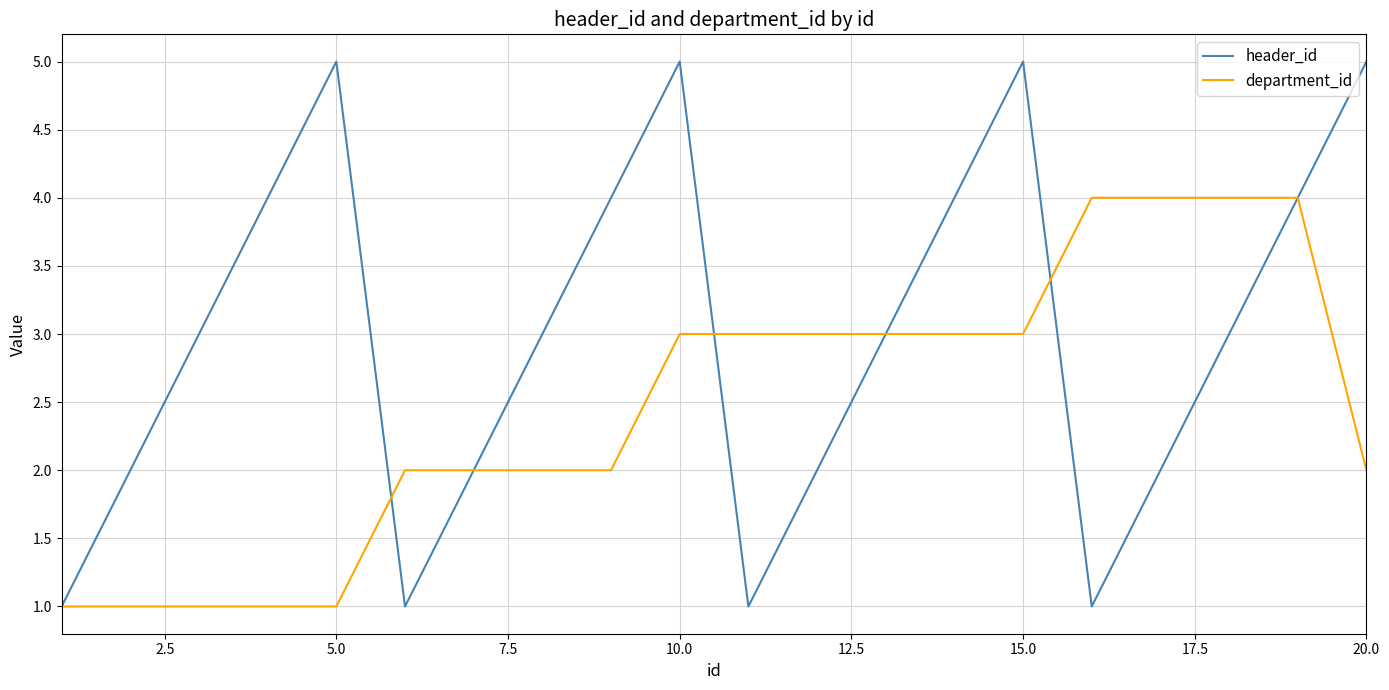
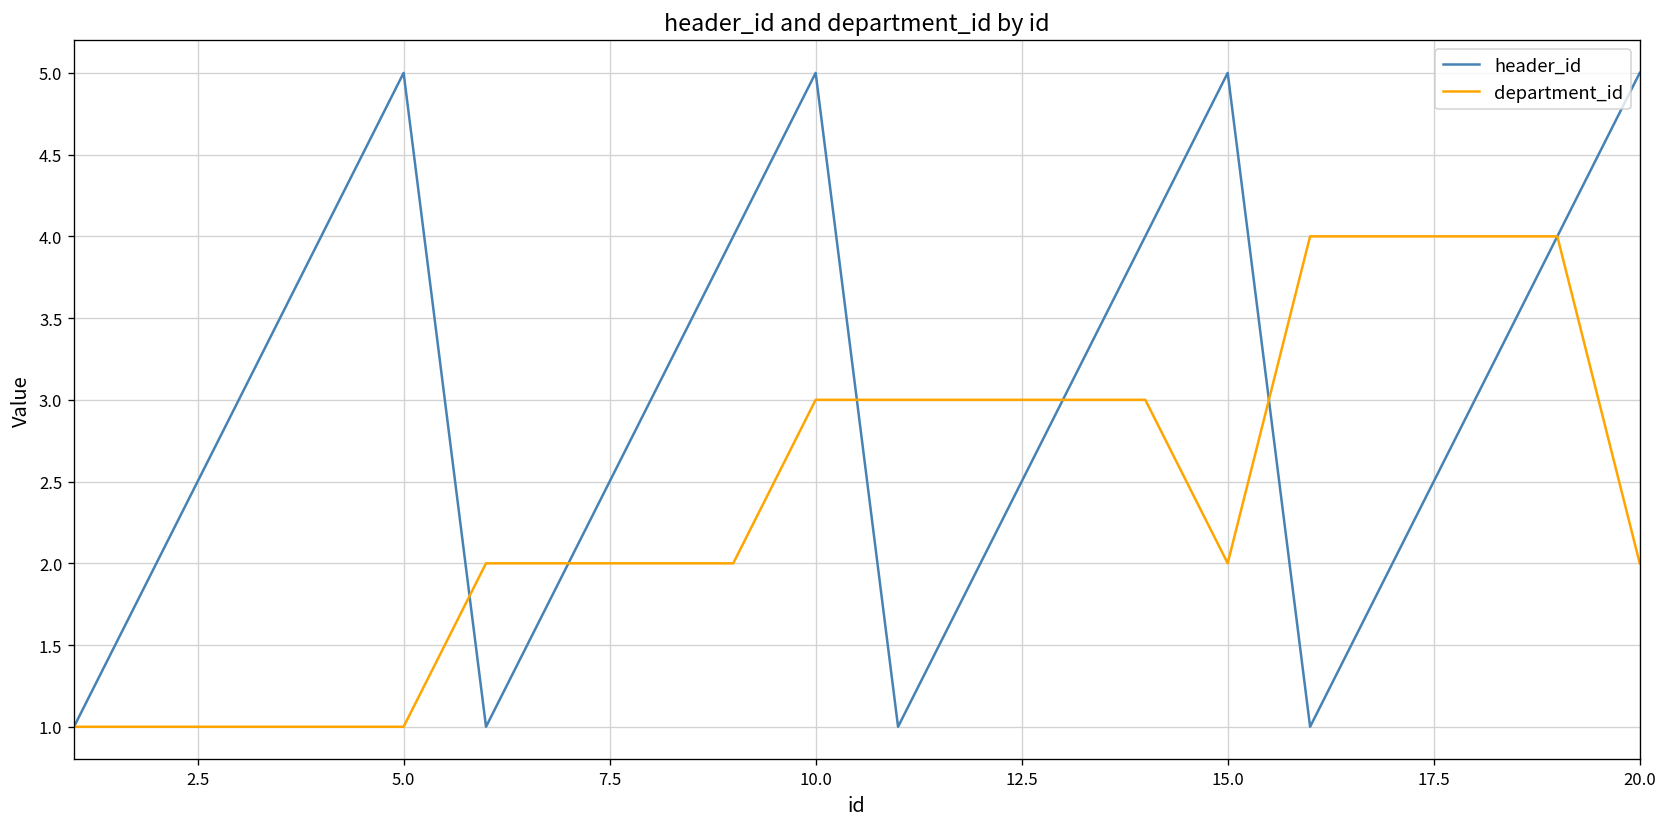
  {
    "header_id": {
      "5.0": 5,
      "10.0": 5,
      "15.0": 5,
      "20.0": 5
    },
    "department_id": {
      "5.0": 1,
      "10.0": 3,
-     "15.0": 3,
+     "15.0": 2,
      "20.0": 2
    }
  }
